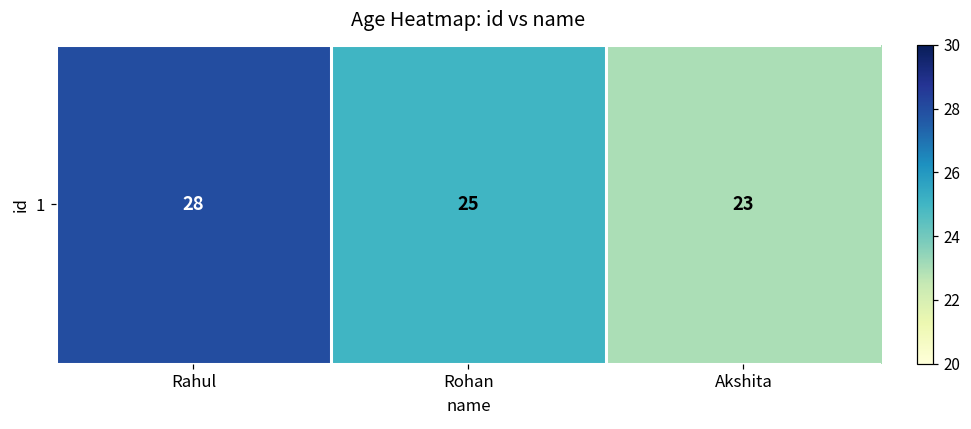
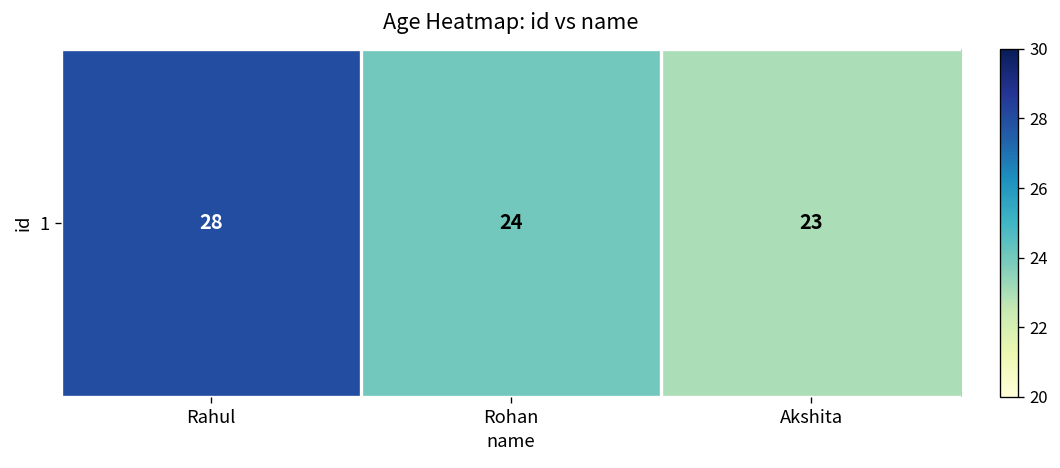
  {
    "1": {
      "Rahul": 28,
-     "Rohan": 25,
+     "Rohan": 24,
      "Akshita": 23
    }
  }
